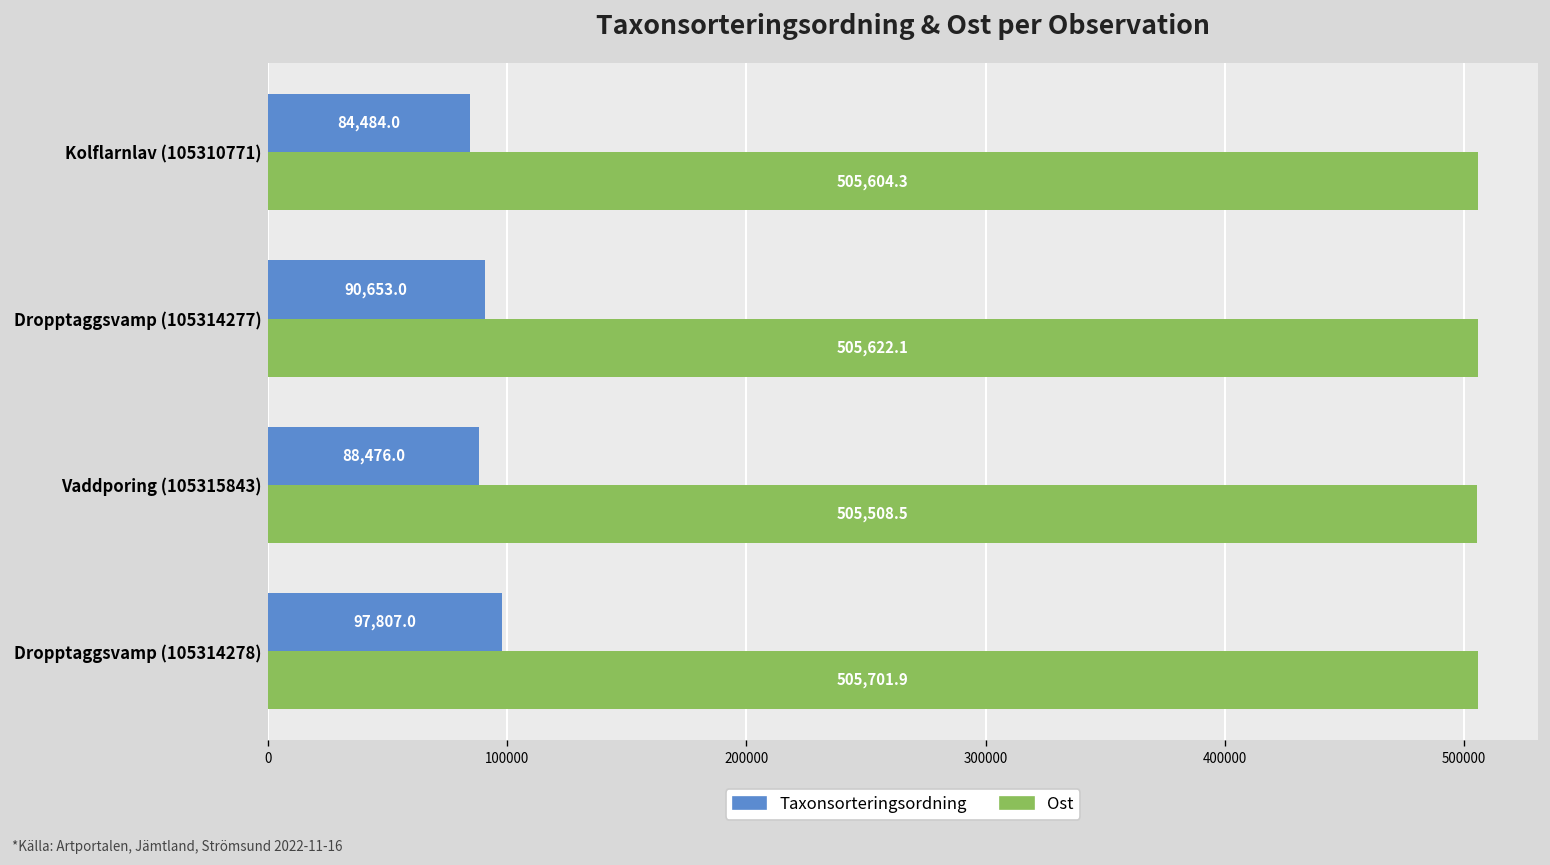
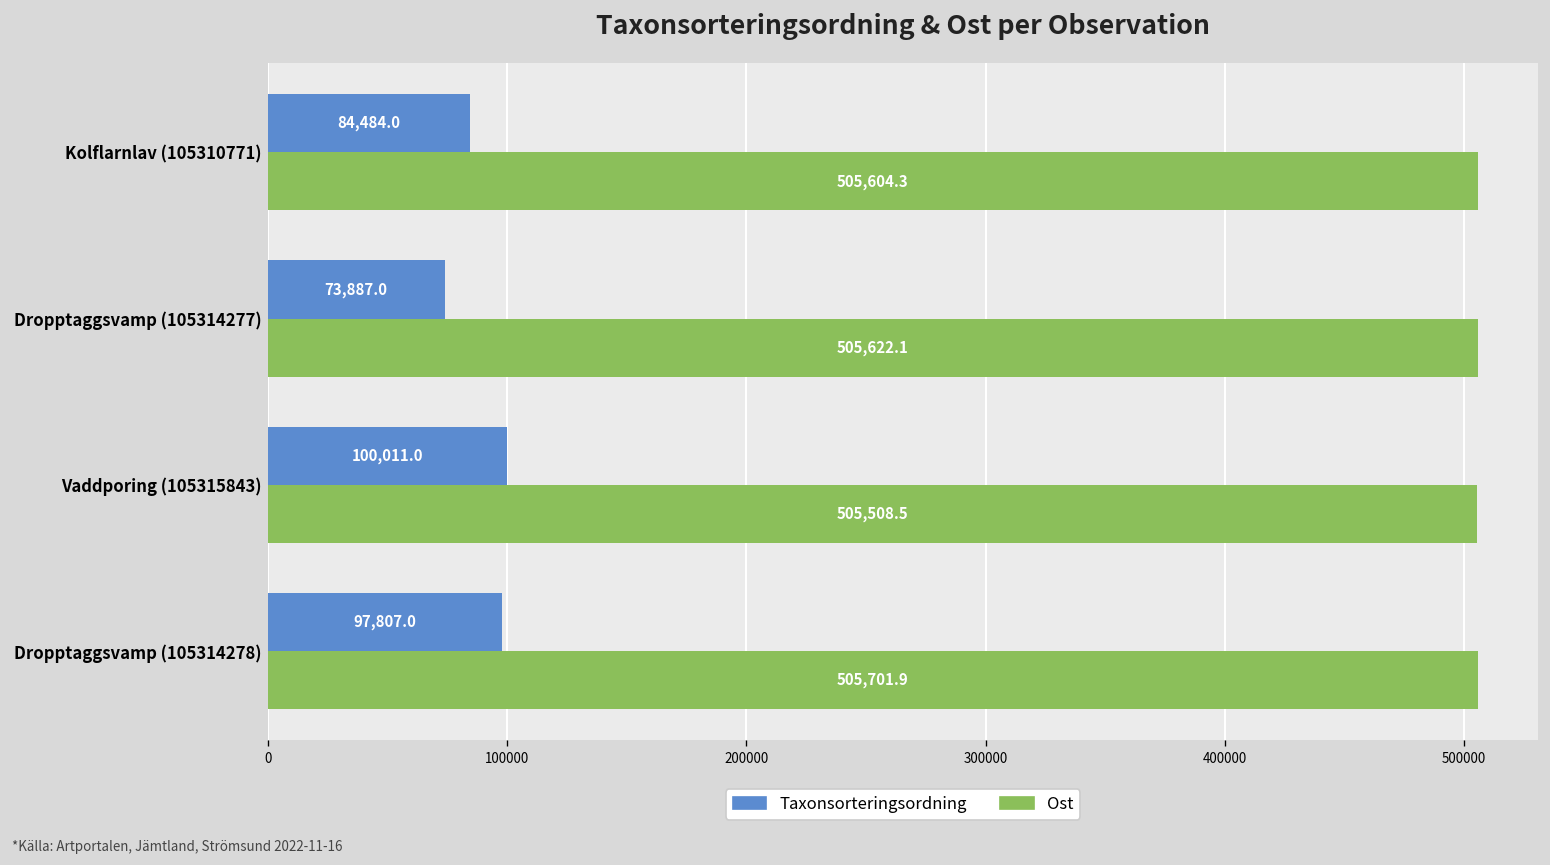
  {
    "Taxonsorteringsordning": {
      "Kolflarnlav (105310771)": "84,484.0",
-     "Dropptaggsvamp (105314277)": "90,653.0",
-     "Vaddporing (105315843)": "88,476.0",
+     "Dropptaggsvamp (105314277)": "73,887.0",
+     "Vaddporing (105315843)": "100,011.0",
      "Dropptaggsvamp (105314278)": "97,807.0"
    },
    "Ost": {
      "Kolflarnlav (105310771)": "505,604.3",
      "Dropptaggsvamp (105314277)": "505,622.1",
      "Vaddporing (105315843)": "505,508.5",
      "Dropptaggsvamp (105314278)": "505,701.9"
    }
  }
